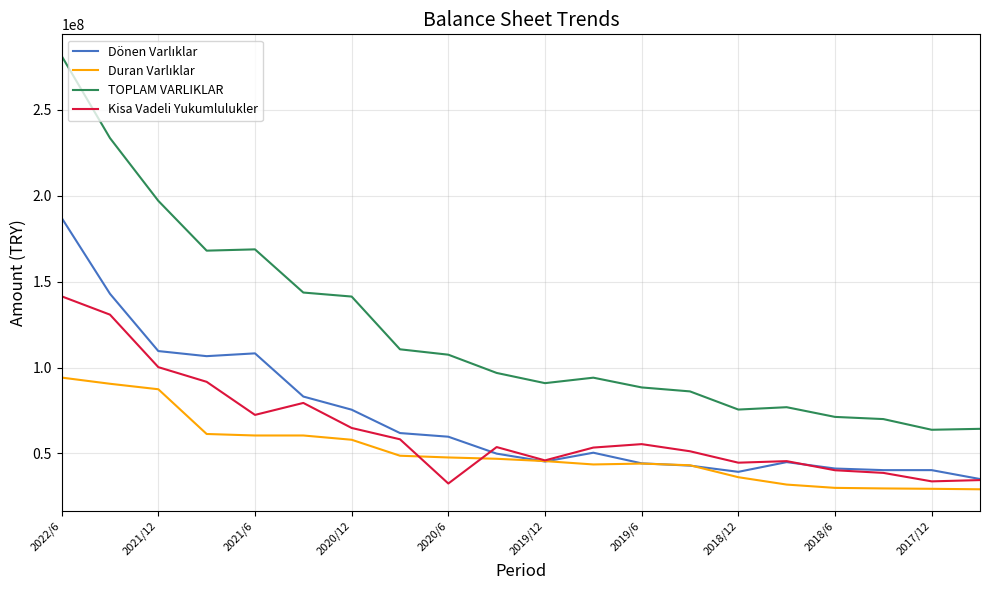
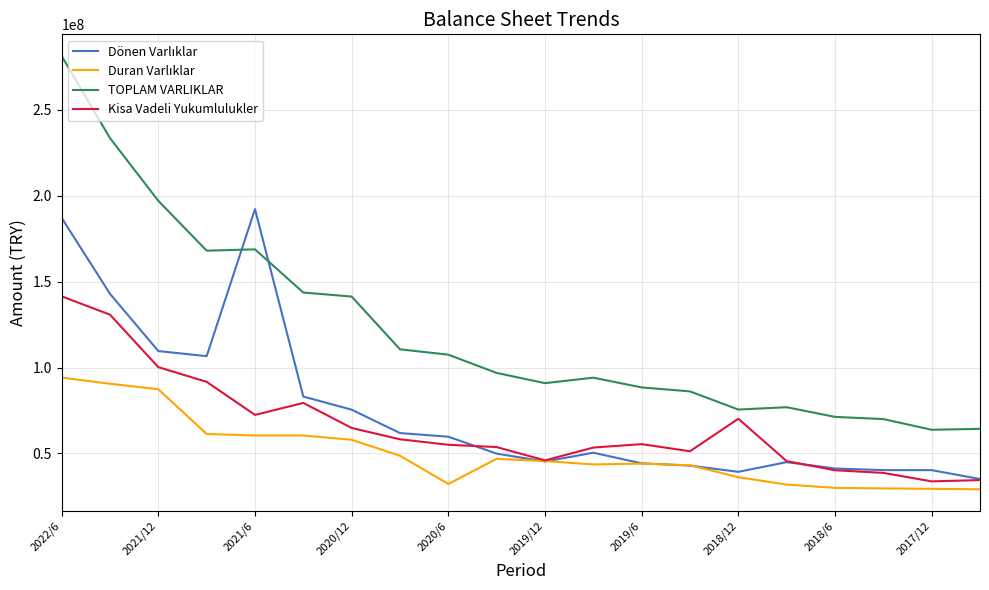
  {
    "Dönen Varlıklar": {
      "2022/6": 187000000,
      "2021/12": 110000000,
-     "2021/6": 108000000,
+     "2021/6": 192000000,
      "2020/12": 75000000,
      "2020/6": 60000000,
      "2018/12": 39000000,
      "2017/12": 40000000
    },
    "Duran Varlıklar": {
      "2022/6": 94000000,
      "2021/12": 87000000,
      "2021/6": 60000000,
      "2020/12": 58000000,
-     "2020/6": 48000000,
+     "2020/6": 32000000,
      "2018/12": 36000000,
      "2018/6": 30000000,
      "2017/12": 29000000
    },
    "TOPLAM VARLIKLAR": {
      "2022/6": 281000000,
      "2021/12": 197000000,
      "2021/6": 169000000,
      "2020/12": 141000000,
      "2020/6": 107000000,
      "2019/12": 91000000,
      "2019/6": 88000000,
      "2018/12": 76000000,
      "2018/6": 71000000,
      "2017/12": 64000000
    },
    "Kisa Vadeli Yukumlulukler": {
      "2022/6": 141000000,
      "2021/12": 100000000,
      "2021/6": 72000000,
      "2020/12": 65000000,
-     "2020/6": 33000000,
+     "2020/6": 55000000,
      "2019/6": 55000000,
-     "2018/12": 45000000,
+     "2018/12": 70000000,
      "2017/12": 34000000
    }
  }
